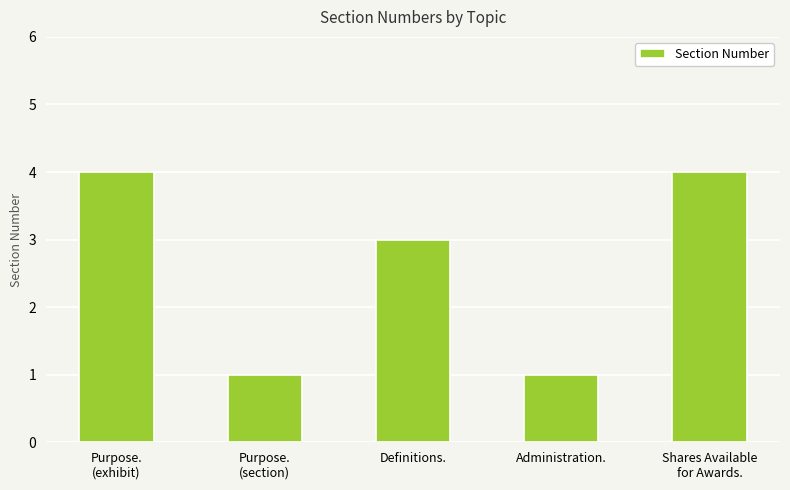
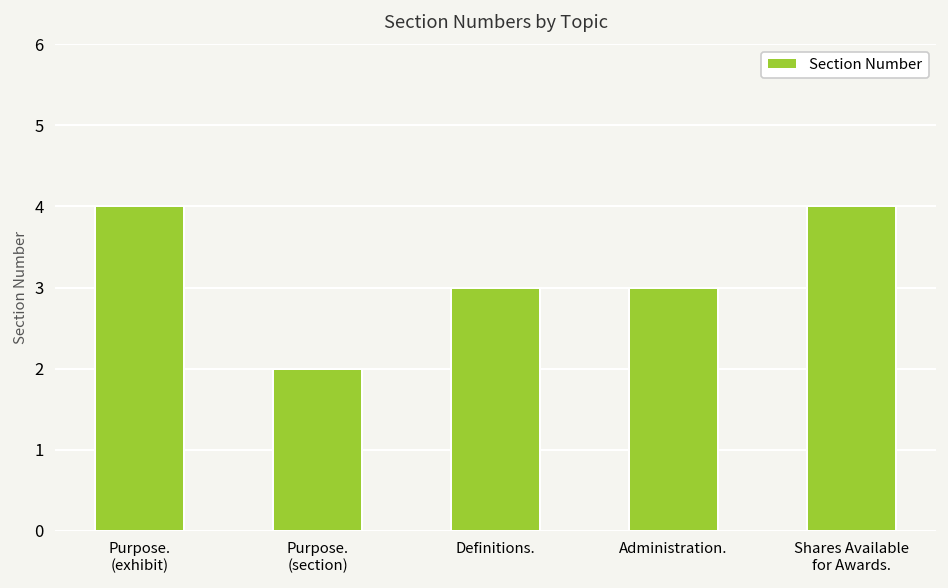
  {
    "Purpose. (exhibit)": 4,
-   "Purpose. (section)": 1,
+   "Purpose. (section)": 2,
    "Definitions.": 3,
-   "Administration.": 1,
+   "Administration.": 3,
    "Shares Available for Awards.": 4
  }
